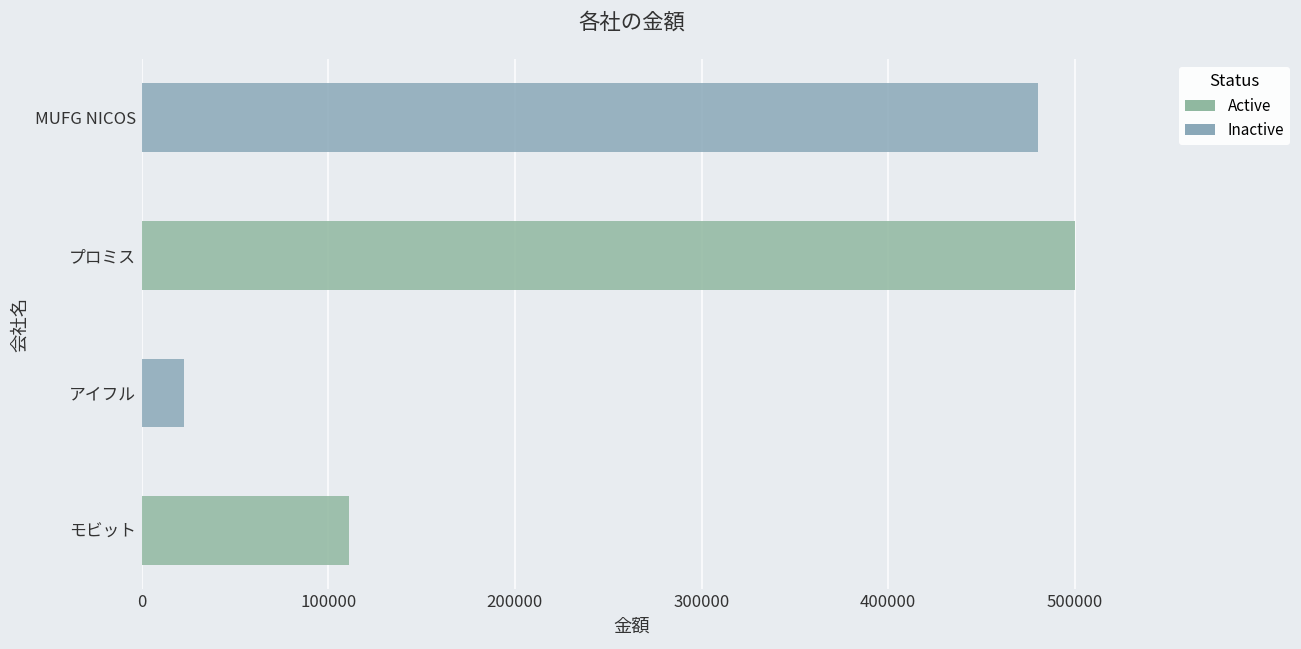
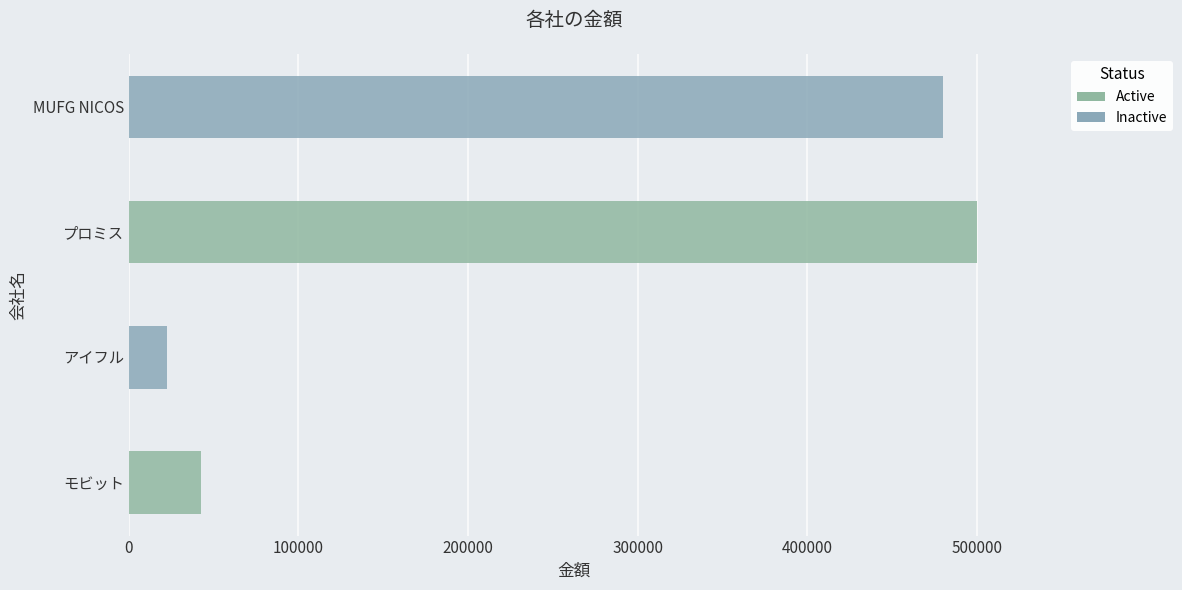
  {
    "MUFG NICOS": 480000,
    "プロミス": 500000,
    "アイフル": 23000,
-   "モビット": 111000
+   "モビット": 43000
  }
